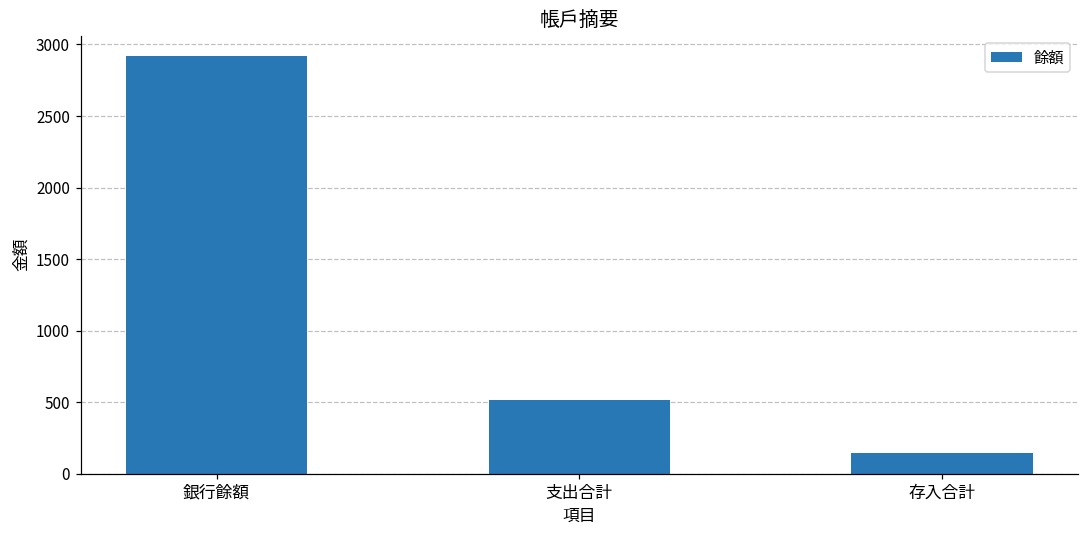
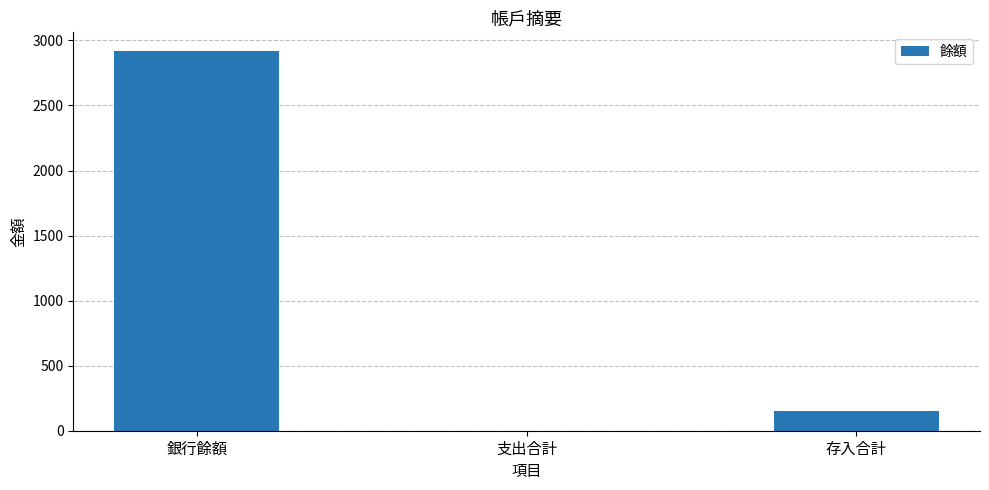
  {
    "銀行餘額": 2920,
-   "支出合計": 510,
+   "支出合計": 0,
    "存入合計": 150
  }
